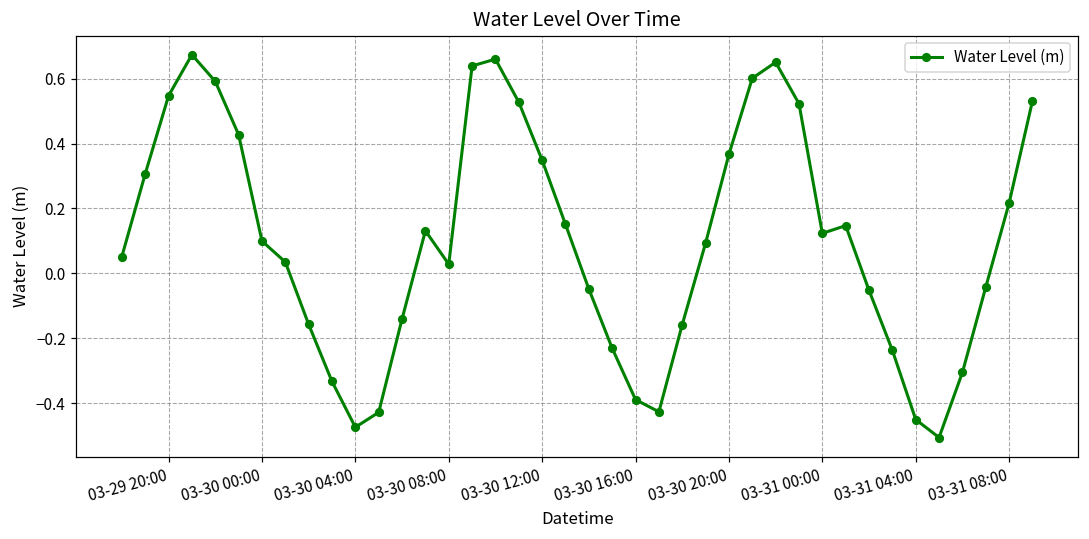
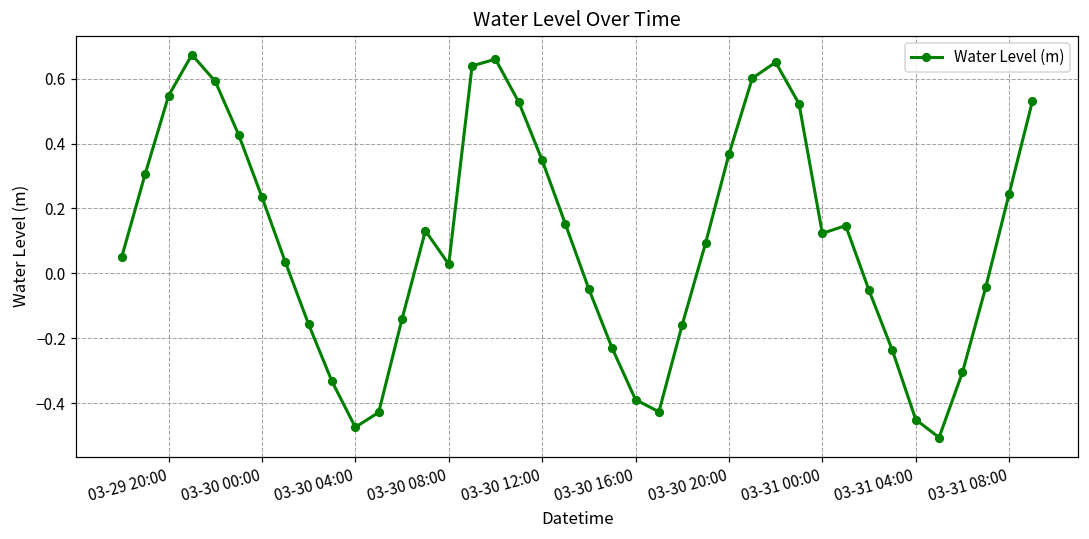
  {
    "03-29 20:00": 0.55,
-   "03-30 00:00": 0.10,
+   "03-30 00:00": 0.23,
    "03-30 04:00": -0.47,
    "03-30 08:00": 0.03,
    "03-30 12:00": 0.35,
    "03-30 16:00": -0.39,
    "03-30 20:00": 0.37,
    "03-31 00:00": 0.12,
    "03-31 04:00": -0.45,
-   "03-31 08:00": 0.22
+   "03-31 08:00": 0.24
  }
